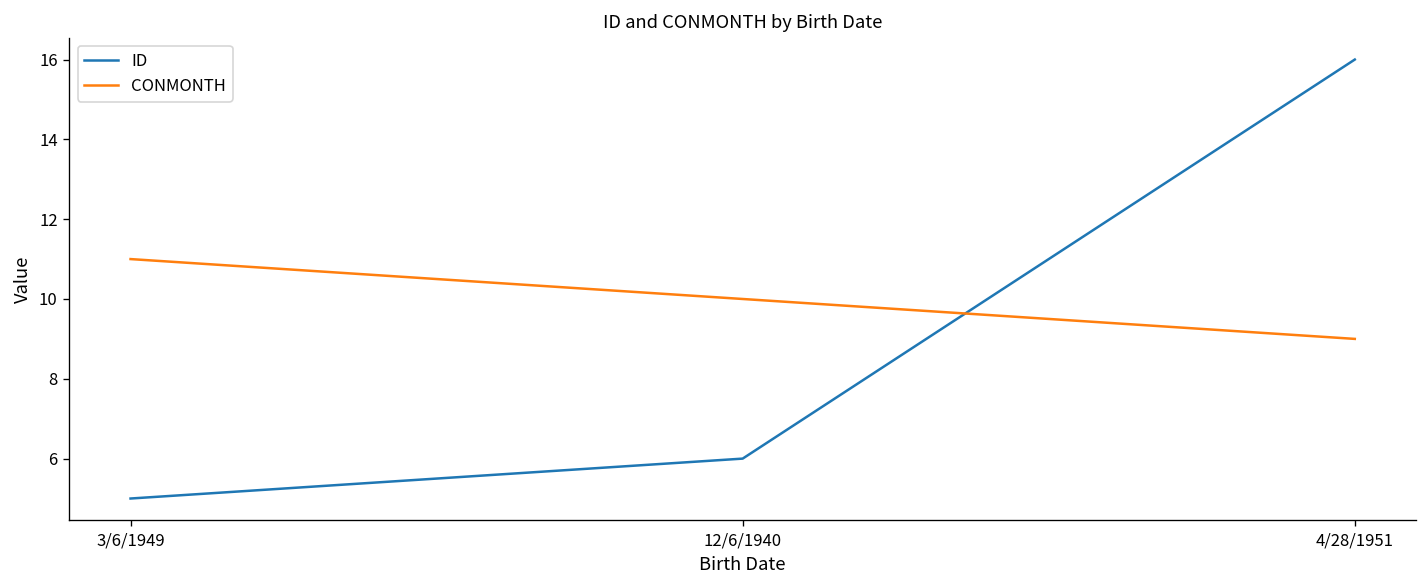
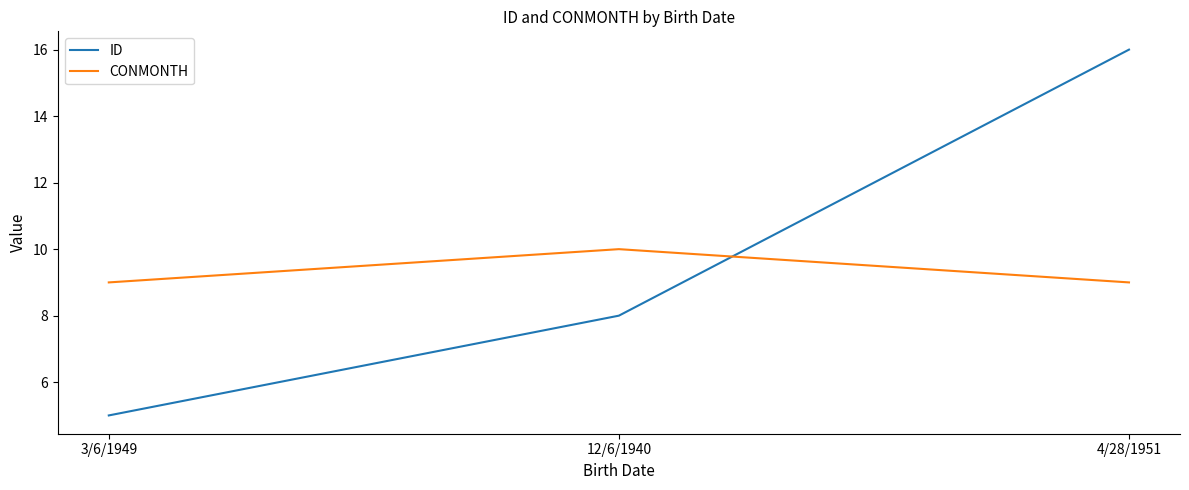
  {
    "ID": {
      "3/6/1949": 5,
-     "12/6/1940": 6,
+     "12/6/1940": 8,
      "4/28/1951": 16
    },
    "CONMONTH": {
-     "3/6/1949": 11,
+     "3/6/1949": 9,
      "12/6/1940": 10,
      "4/28/1951": 9
    }
  }
